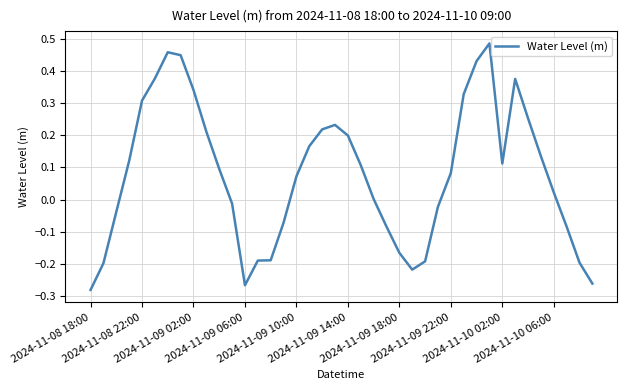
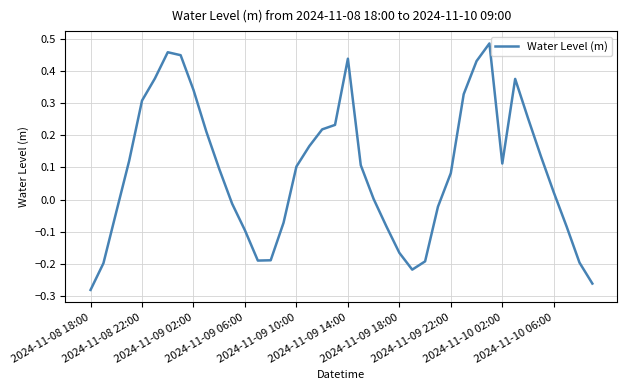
  {
    "2024-11-08 18:00": -0.28,
    "2024-11-08 22:00": 0.31,
    "2024-11-09 02:00": 0.34,
-   "2024-11-09 06:00": -0.27,
-   "2024-11-09 10:00": 0.07,
-   "2024-11-09 14:00": 0.20,
+   "2024-11-09 06:00": -0.10,
+   "2024-11-09 10:00": 0.10,
+   "2024-11-09 14:00": 0.44,
    "2024-11-09 18:00": -0.17,
    "2024-11-09 22:00": 0.08,
    "2024-11-10 02:00": 0.11,
    "2024-11-10 06:00": 0.02
  }
